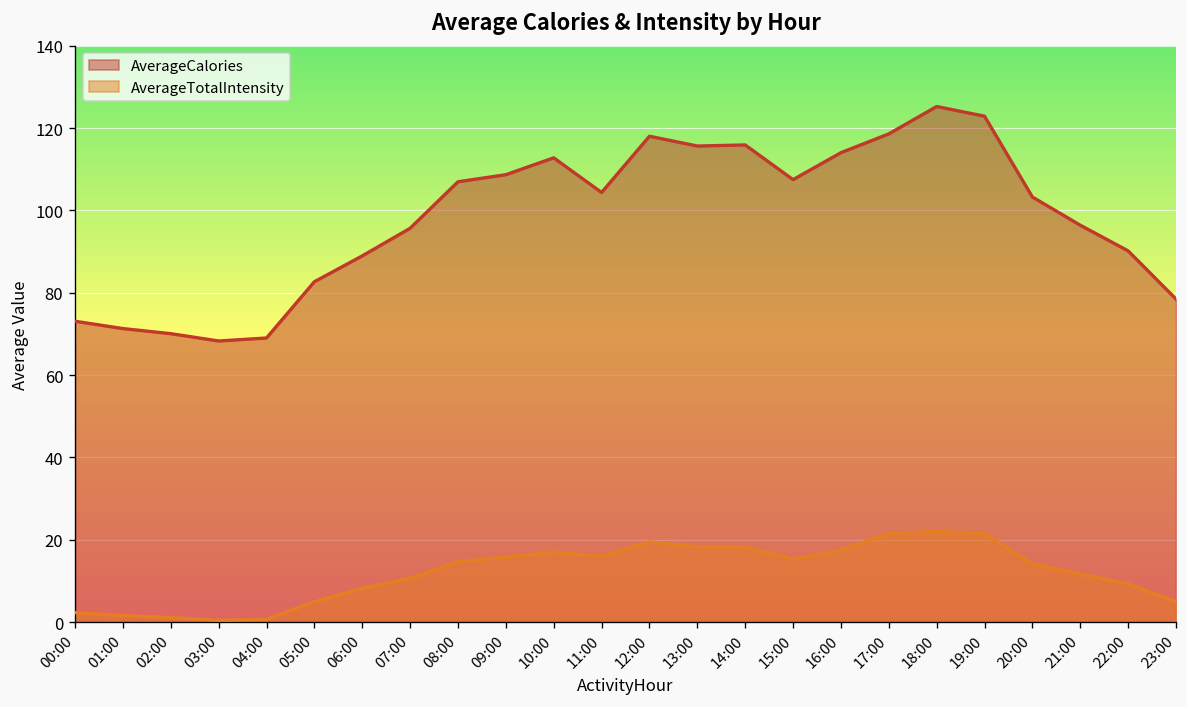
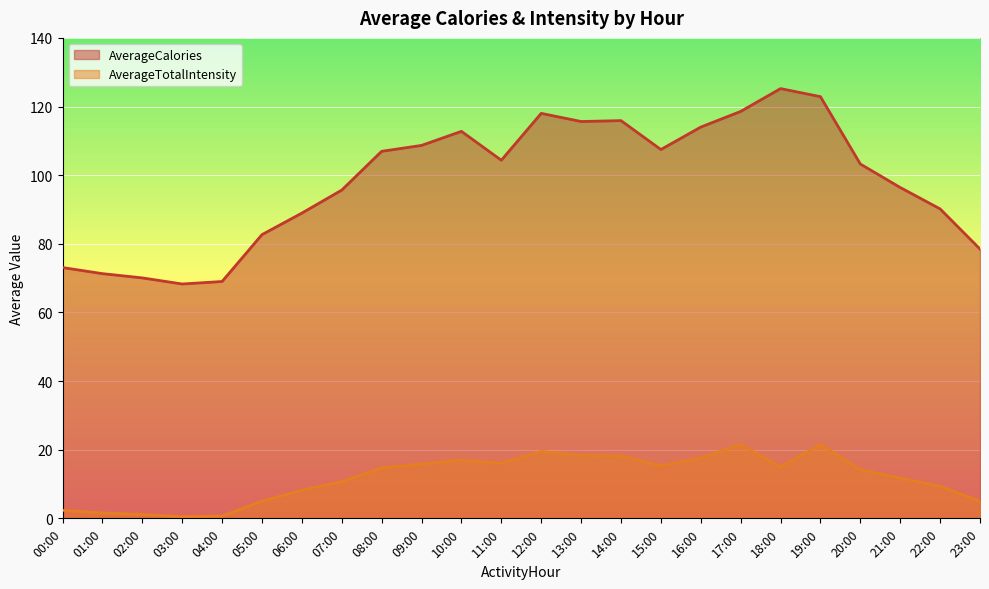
  {
    "AverageCalories": {
      "00:00": 73,
      "01:00": 71,
      "02:00": 70,
      "03:00": 68,
      "04:00": 69,
      "05:00": 83,
      "06:00": 89,
      "07:00": 96,
      "08:00": 107,
      "09:00": 109,
      "10:00": 113,
      "11:00": 104,
      "12:00": 118,
      "13:00": 116,
      "14:00": 116,
      "15:00": 107,
      "16:00": 114,
      "17:00": 119,
      "18:00": 125,
      "19:00": 123,
      "20:00": 103,
      "21:00": 96,
      "22:00": 90,
      "23:00": 78
    },
    "AverageTotalIntensity": {
      "00:00": 2,
      "01:00": 2,
      "02:00": 1,
      "03:00": 0,
      "04:00": 1,
      "05:00": 5,
      "06:00": 8,
      "07:00": 11,
      "08:00": 15,
      "09:00": 16,
      "10:00": 17,
      "11:00": 16,
      "12:00": 20,
      "13:00": 18,
      "14:00": 18,
      "15:00": 15,
      "16:00": 18,
      "17:00": 22,
-     "18:00": 22,
+     "18:00": 15,
      "19:00": 22,
      "20:00": 14,
      "21:00": 12,
      "22:00": 9,
      "23:00": 5
    }
  }
